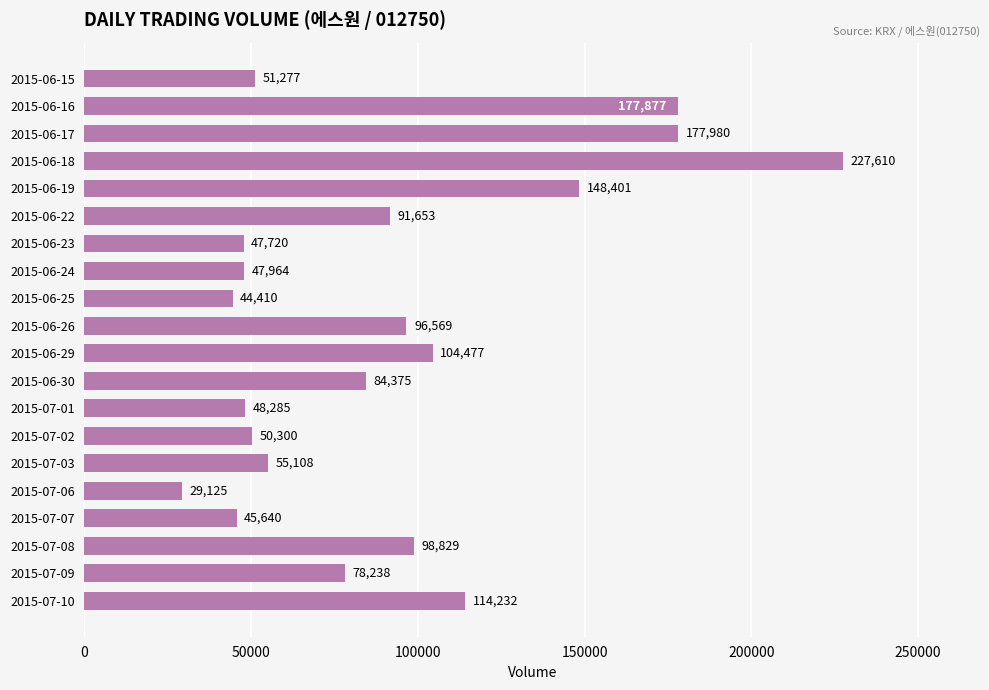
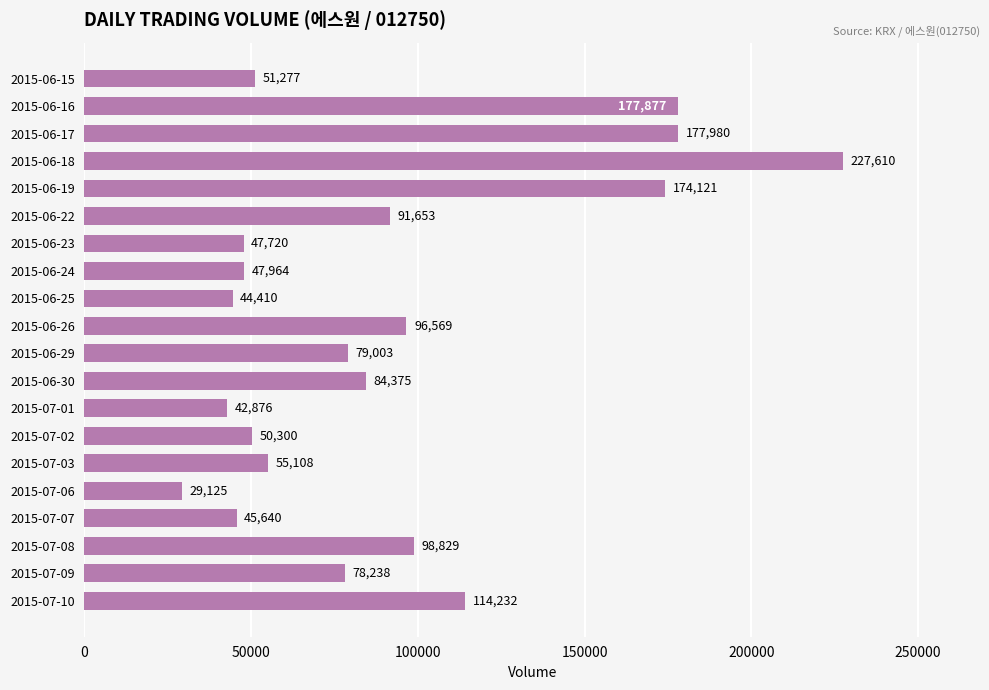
  {
    "2015-06-15": "51,277",
    "2015-06-16": "177,877",
    "2015-06-17": "177,980",
    "2015-06-18": "227,610",
-   "2015-06-19": "148,401",
+   "2015-06-19": "174,121",
    "2015-06-22": "91,653",
    "2015-06-23": "47,720",
    "2015-06-24": "47,964",
    "2015-06-25": "44,410",
    "2015-06-26": "96,569",
-   "2015-06-29": "104,477",
+   "2015-06-29": "79,003",
    "2015-06-30": "84,375",
-   "2015-07-01": "48,285",
+   "2015-07-01": "42,876",
    "2015-07-02": "50,300",
    "2015-07-03": "55,108",
    "2015-07-06": "29,125",
    "2015-07-07": "45,640",
    "2015-07-08": "98,829",
    "2015-07-09": "78,238",
    "2015-07-10": "114,232"
  }
